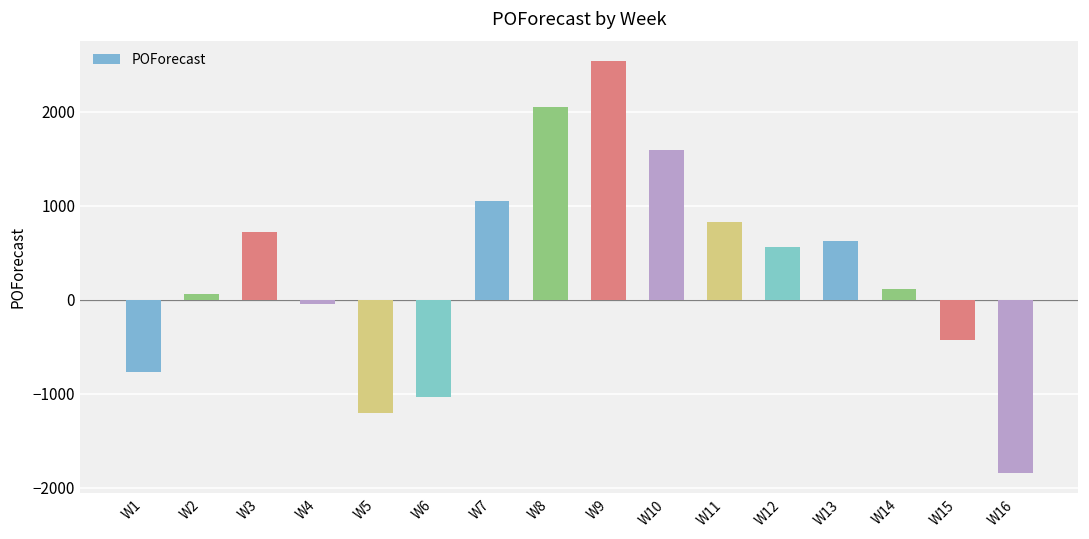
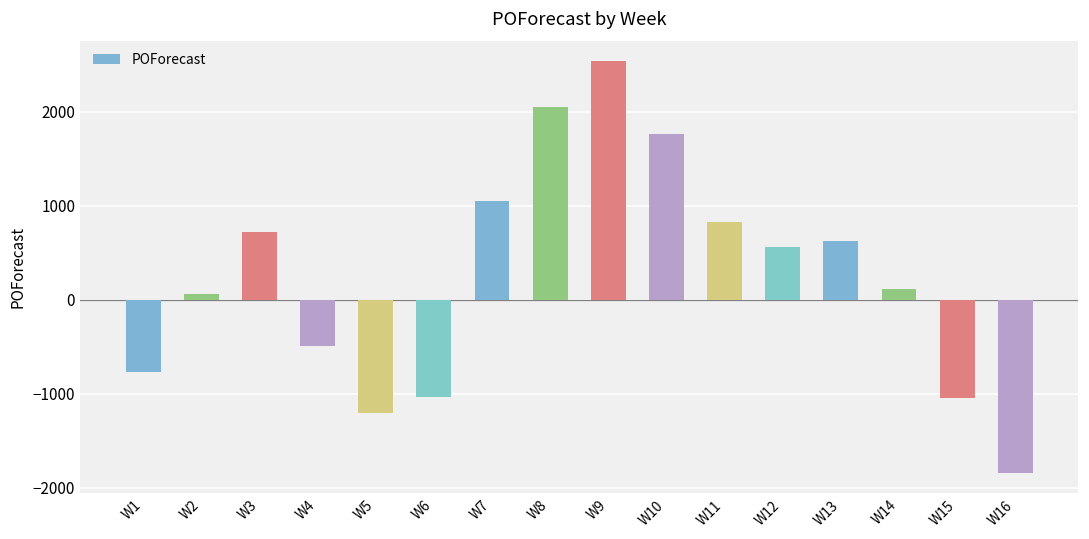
  {
    "W1": -800,
    "W2": 100,
    "W3": 700,
-   "W4": 0,
+   "W4": -500,
    "W5": -1200,
    "W6": -1000,
    "W7": 1100,
    "W8": 2100,
    "W9": 2500,
-   "W10": 1600,
+   "W10": 1800,
    "W11": 800,
    "W12": 600,
    "W13": 600,
    "W14": 100,
-   "W15": -400,
+   "W15": -1000,
    "W16": -1800
  }
